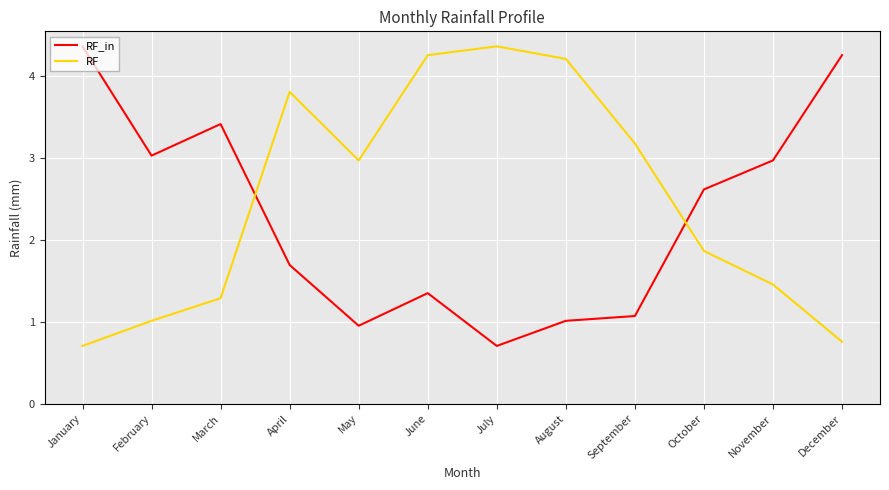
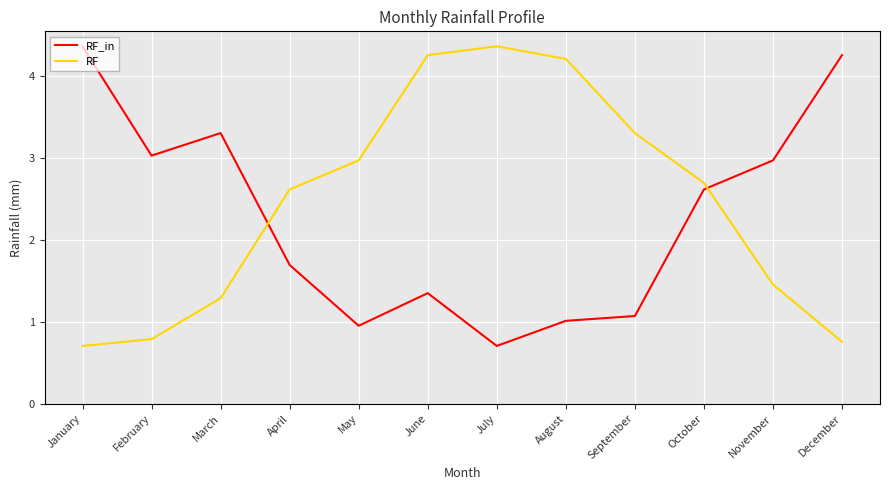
  {
    "RF_in": {
      "February": 3.0,
-     "March": 3.4,
+     "March": 3.3,
      "April": 1.7,
      "May": 1.0,
      "June": 1.3,
      "July": 0.7,
      "August": 1.0,
      "September": 1.1,
      "October": 2.6,
      "November": 3.0,
      "December": 4.2
    },
    "RF": {
      "January": 0.7,
-     "February": 1.0,
+     "February": 0.8,
      "March": 1.3,
-     "April": 3.8,
+     "April": 2.6,
      "May": 3.0,
      "June": 4.2,
      "July": 4.4,
      "August": 4.2,
-     "September": 3.2,
-     "October": 1.9,
+     "September": 3.3,
+     "October": 2.7,
      "November": 1.5,
      "December": 0.8
    }
  }
